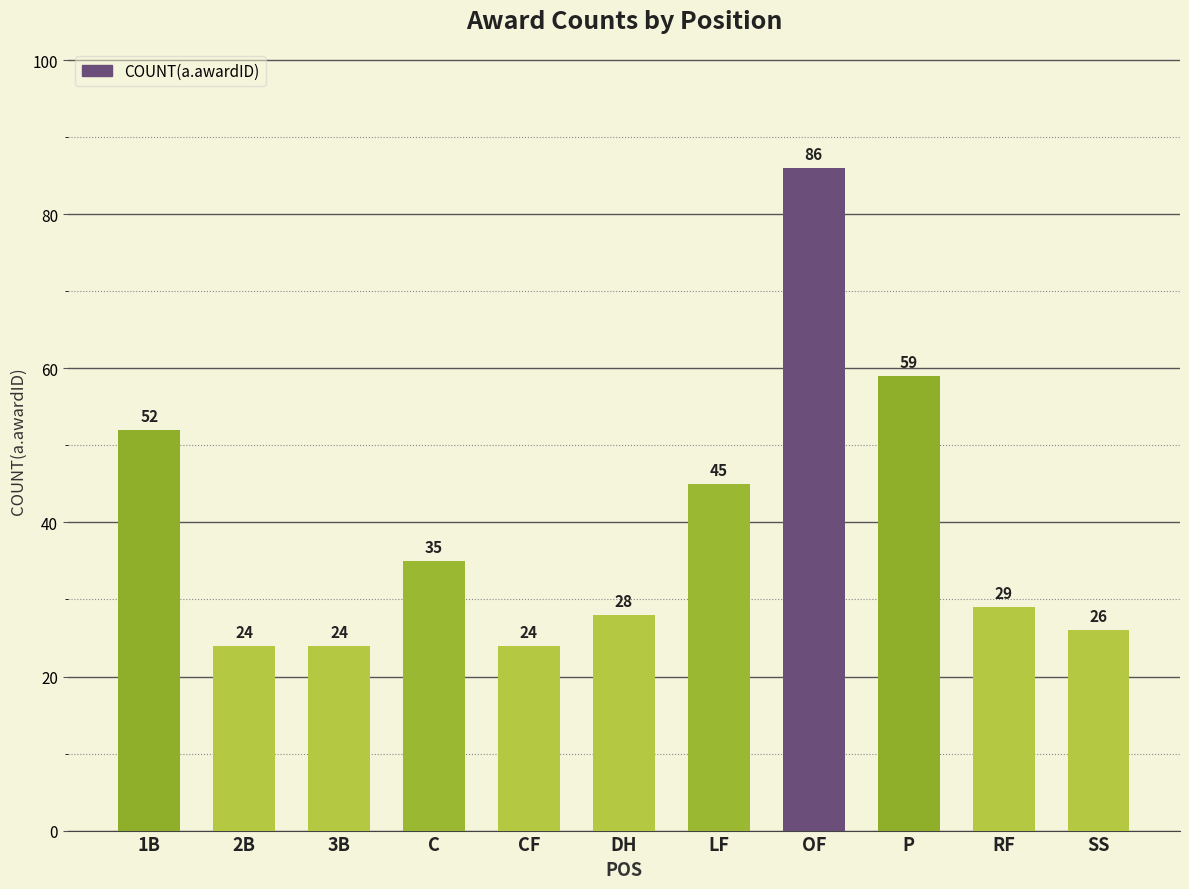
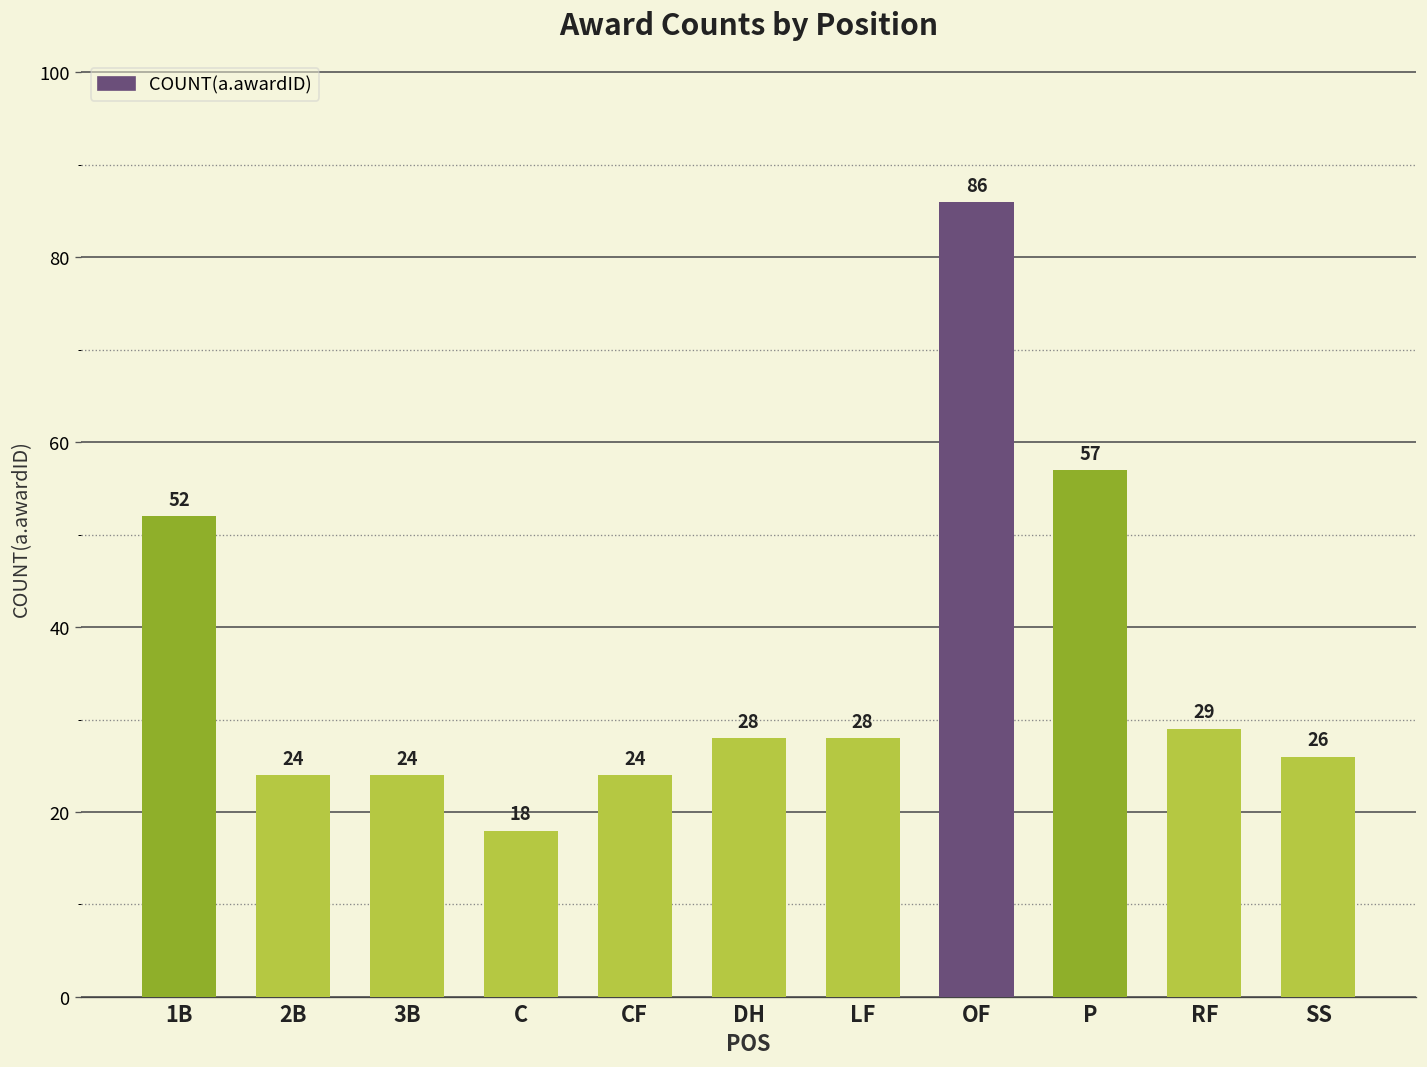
  {
    "1B": 52,
    "2B": 24,
    "3B": 24,
-   "C": 35,
+   "C": 18,
    "CF": 24,
    "DH": 28,
-   "LF": 45,
+   "LF": 28,
    "OF": 86,
-   "P": 59,
+   "P": 57,
    "RF": 29,
    "SS": 26
  }
